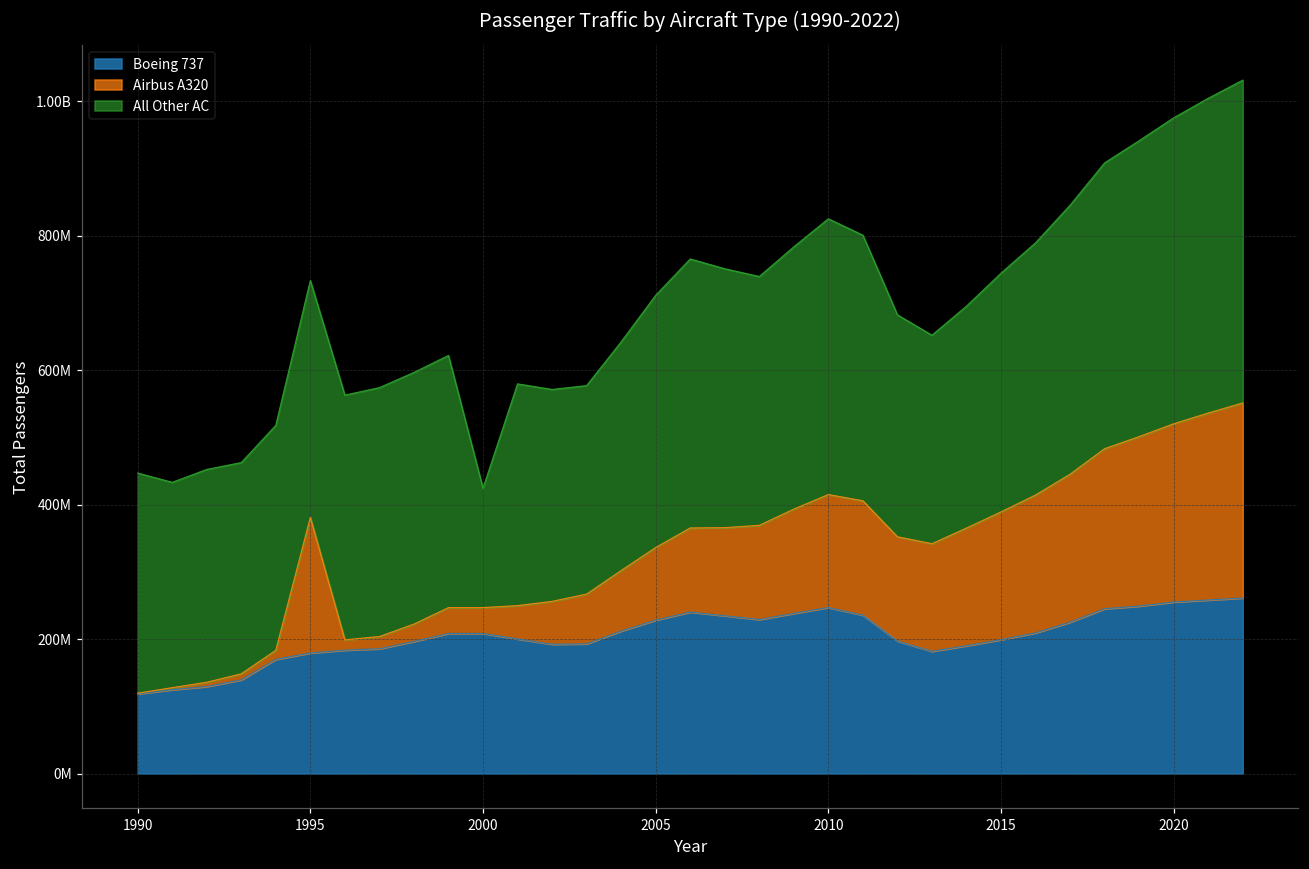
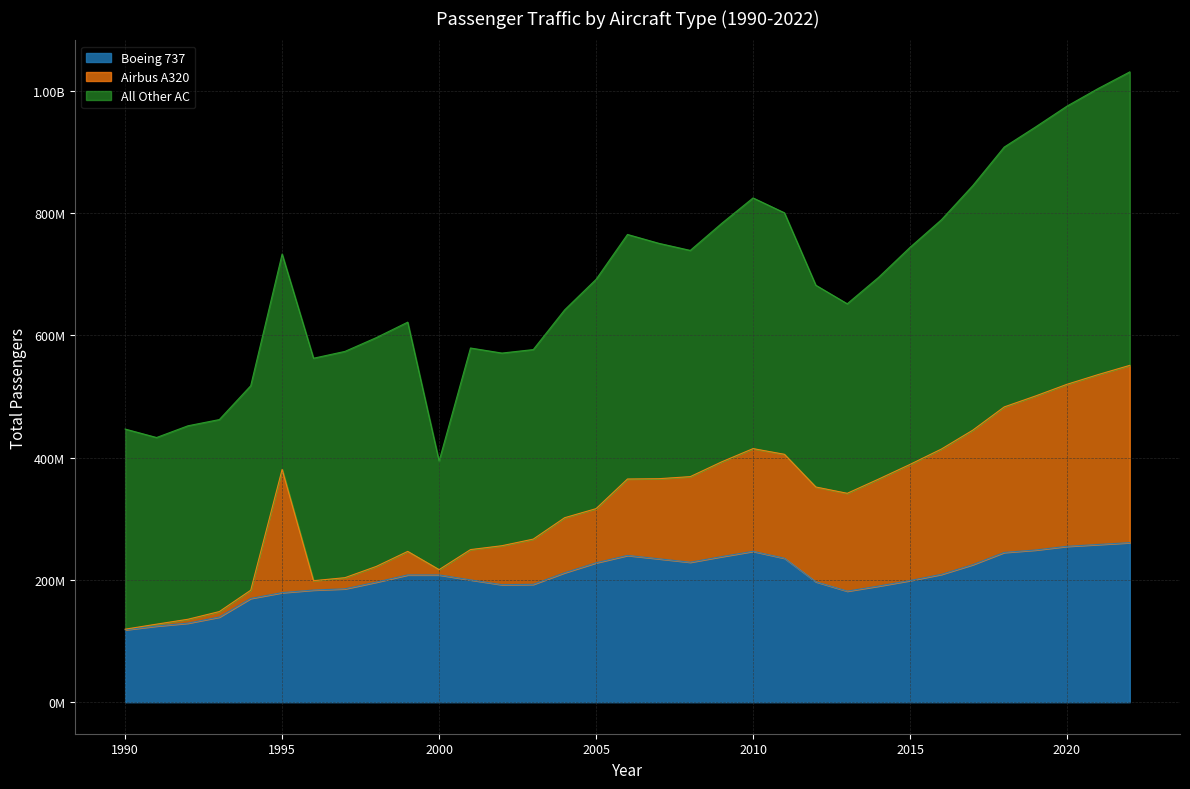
  {
    "Boeing 737": {
      "1995": 180000000,
      "2000": 210000000,
      "2005": 230000000,
      "2010": 250000000,
      "2015": 200000000,
      "2020": 260000000
    },
    "Airbus A320": {
      "1995": 200000000,
-     "2000": 40000000,
-     "2005": 110000000,
+     "2000": 10000000,
+     "2005": 90000000,
      "2010": 170000000,
      "2015": 190000000,
      "2020": 270000000
    },
    "All Other AC": {
      "1990": 330000000,
      "1995": 350000000,
      "2000": 180000000,
      "2005": 380000000,
      "2010": 410000000,
      "2015": 360000000,
      "2020": 460000000
    }
  }
